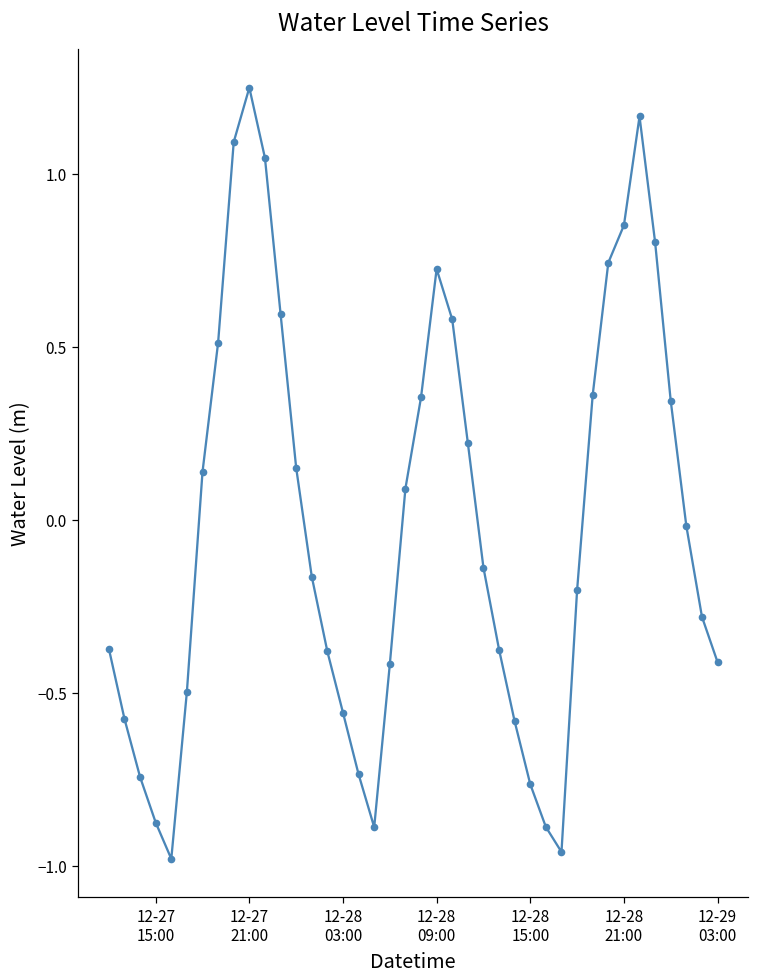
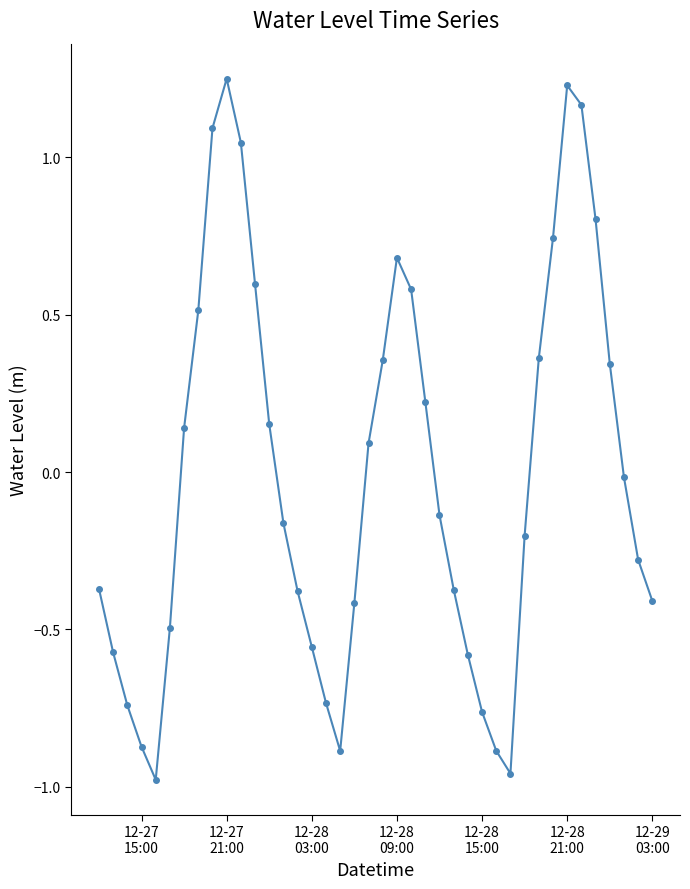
  {
    "12-27 15:00": -0.87,
    "12-27 21:00": 1.25,
    "12-28 03:00": -0.56,
-   "12-28 09:00": 0.73,
+   "12-28 09:00": 0.68,
    "12-28 15:00": -0.76,
-   "12-28 21:00": 0.85,
+   "12-28 21:00": 1.23,
    "12-29 03:00": -0.41
  }
